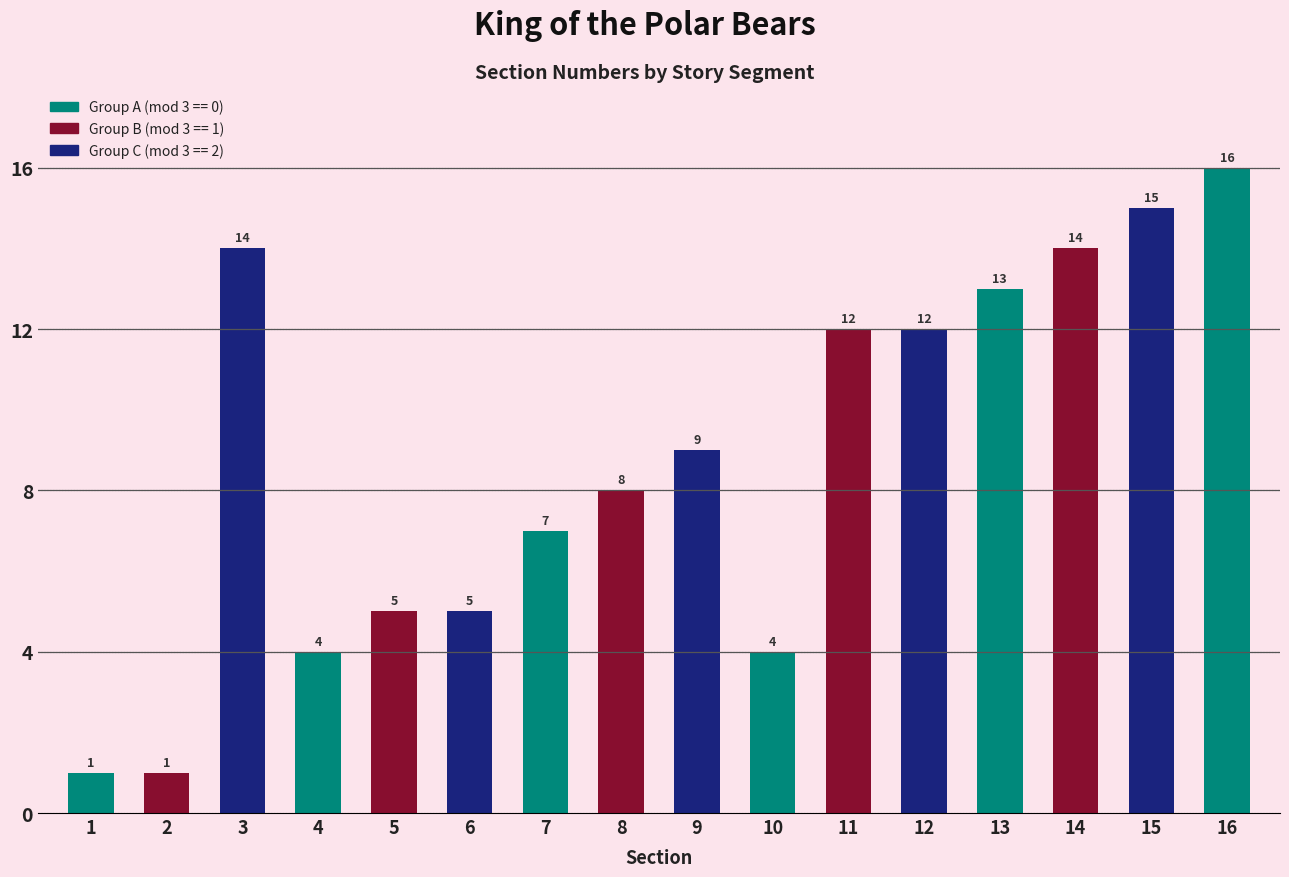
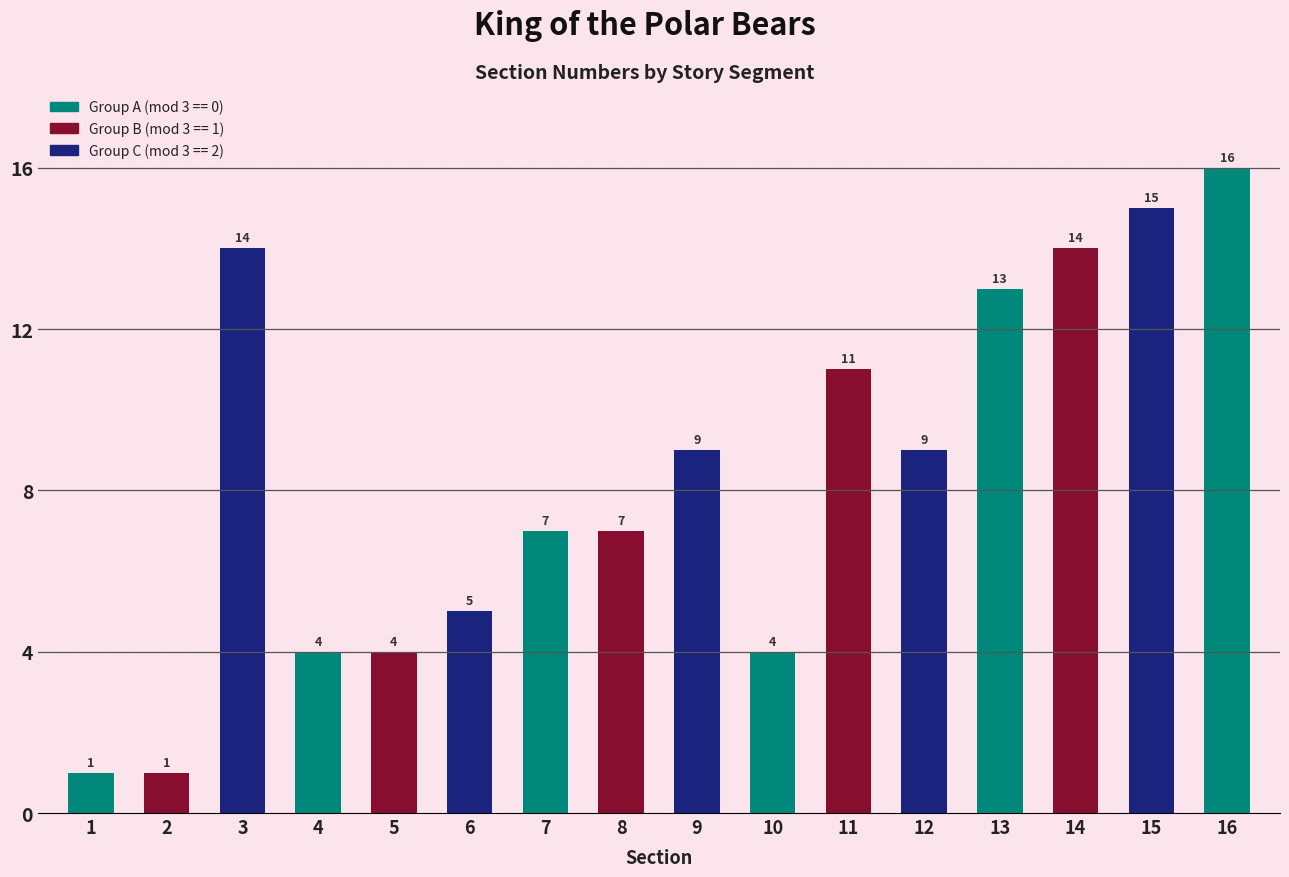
  {
    "1": 1,
    "2": 1,
    "3": 14,
    "4": 4,
-   "5": 5,
+   "5": 4,
    "6": 5,
    "7": 7,
-   "8": 8,
+   "8": 7,
    "9": 9,
    "10": 4,
-   "11": 12,
-   "12": 12,
+   "11": 11,
+   "12": 9,
    "13": 13,
    "14": 14,
    "15": 15,
    "16": 16
  }
